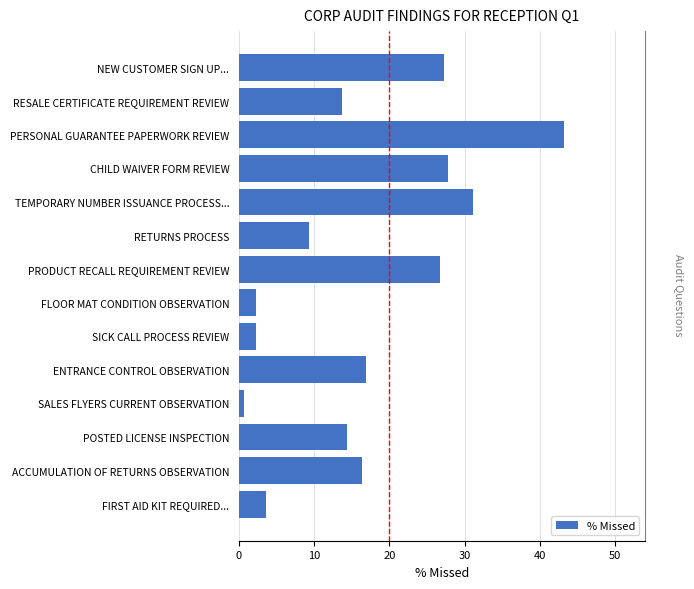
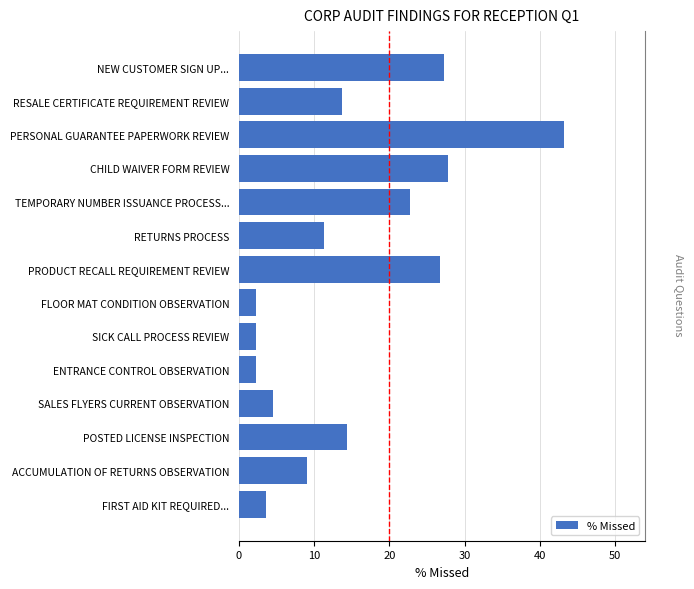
  {
    "NEW CUSTOMER SIGN UP...": 27,
    "RESALE CERTIFICATE REQUIREMENT REVIEW": 14,
    "PERSONAL GUARANTEE PAPERWORK REVIEW": 43,
    "CHILD WAIVER FORM REVIEW": 28,
-   "TEMPORARY NUMBER ISSUANCE PROCESS...": 31,
-   "RETURNS PROCESS": 9,
+   "TEMPORARY NUMBER ISSUANCE PROCESS...": 23,
+   "RETURNS PROCESS": 11,
    "PRODUCT RECALL REQUIREMENT REVIEW": 27,
    "FLOOR MAT CONDITION OBSERVATION": 2,
    "SICK CALL PROCESS REVIEW": 2,
-   "ENTRANCE CONTROL OBSERVATION": 17,
-   "SALES FLYERS CURRENT OBSERVATION": 1,
+   "ENTRANCE CONTROL OBSERVATION": 2,
+   "SALES FLYERS CURRENT OBSERVATION": 5,
    "POSTED LICENSE INSPECTION": 14,
-   "ACCUMULATION OF RETURNS OBSERVATION": 16,
+   "ACCUMULATION OF RETURNS OBSERVATION": 9,
    "FIRST AID KIT REQUIRED...": 4
  }
